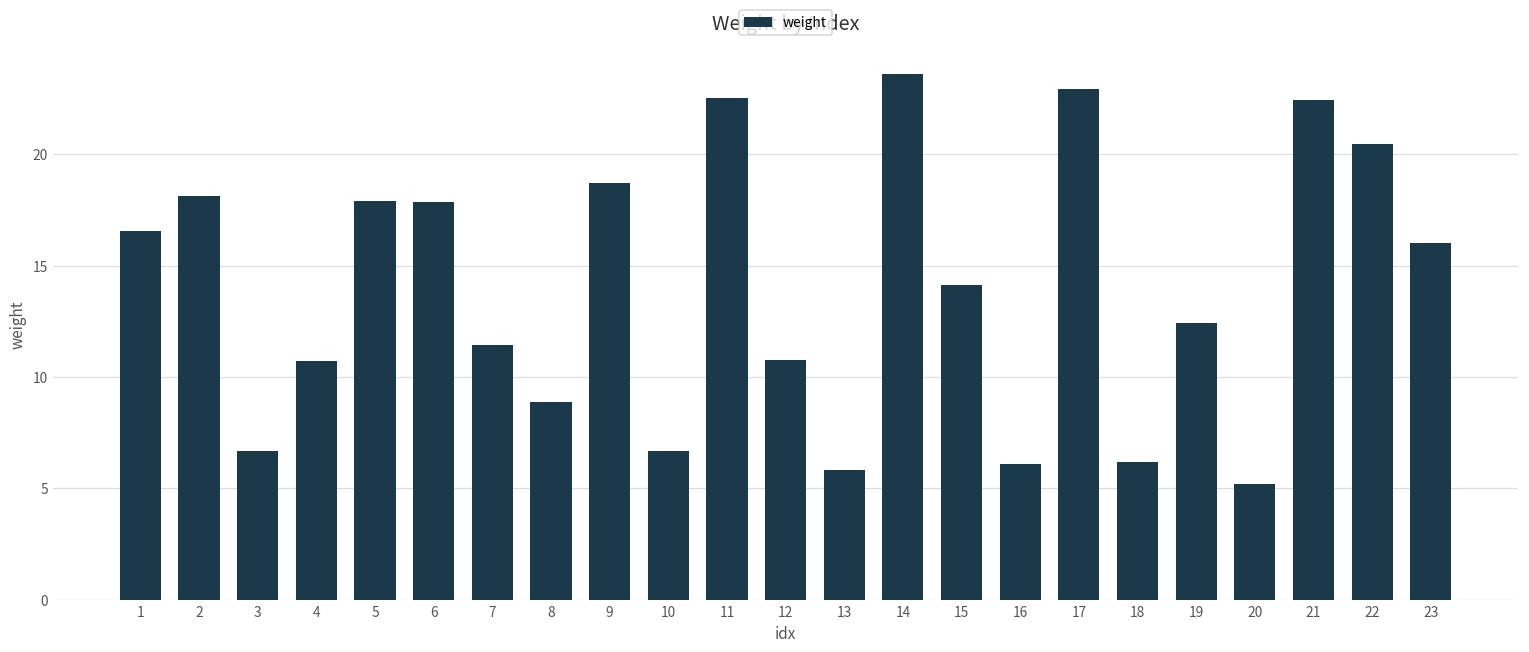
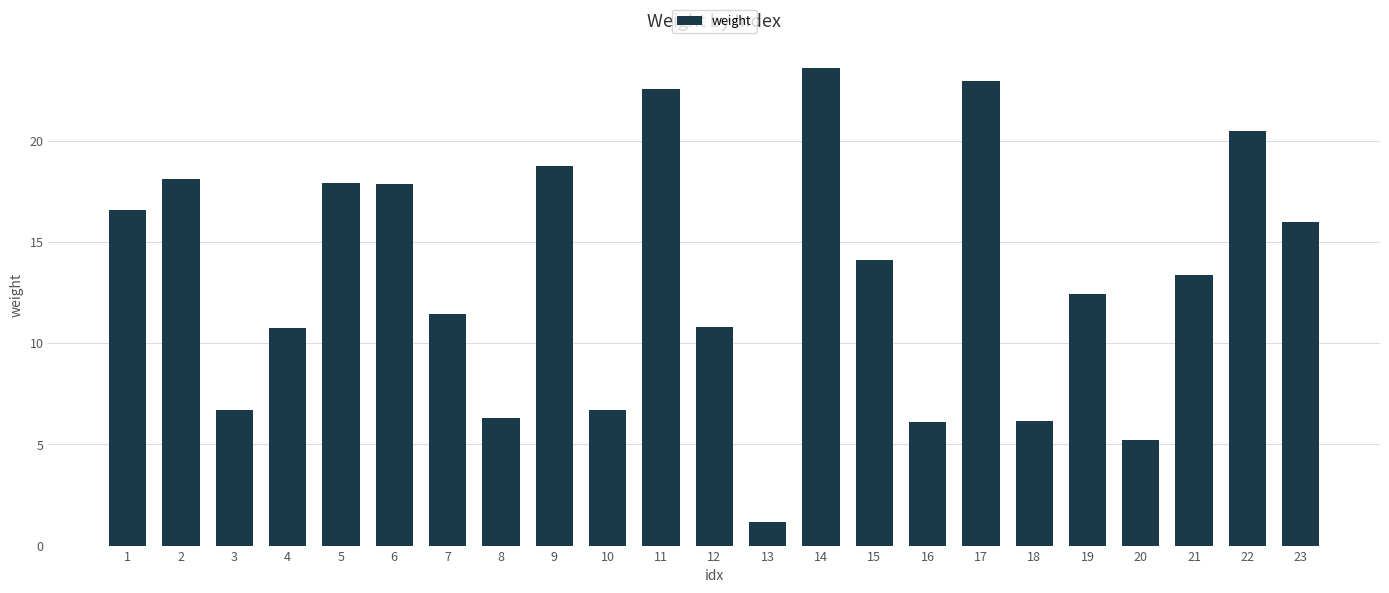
  {
    "1": 16.6,
    "2": 18.1,
    "3": 6.7,
    "4": 10.7,
    "5": 17.9,
    "6": 17.9,
    "7": 11.4,
-   "8": 8.9,
+   "8": 6.3,
    "9": 18.7,
    "10": 6.7,
    "11": 22.5,
    "12": 10.8,
-   "13": 5.8,
+   "13": 1.1,
    "14": 23.6,
    "15": 14.1,
    "16": 6.1,
    "17": 23.0,
    "18": 6.2,
    "19": 12.4,
    "20": 5.2,
-   "21": 22.4,
+   "21": 13.4,
    "22": 20.5,
    "23": 16.0
  }
